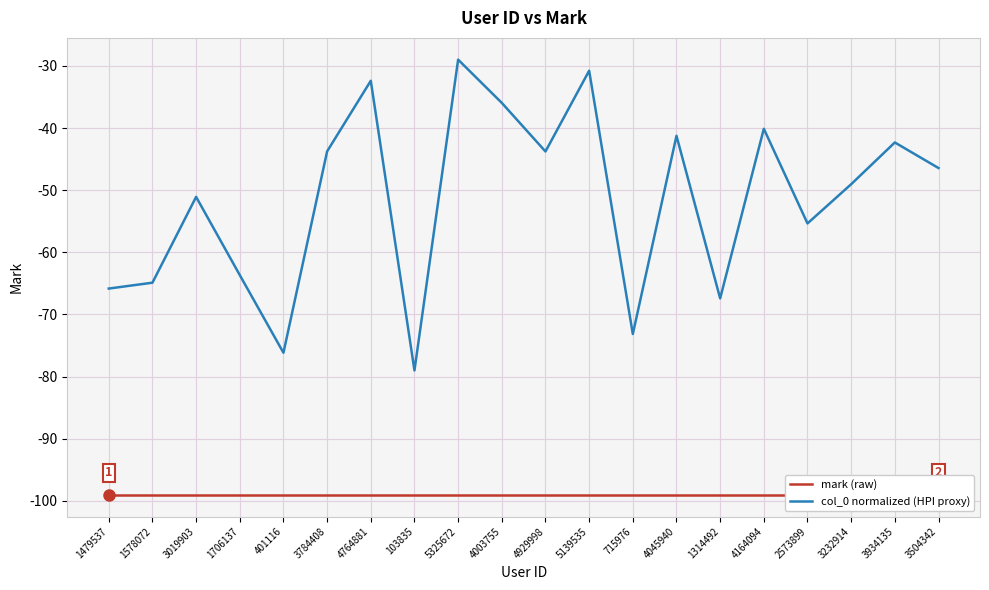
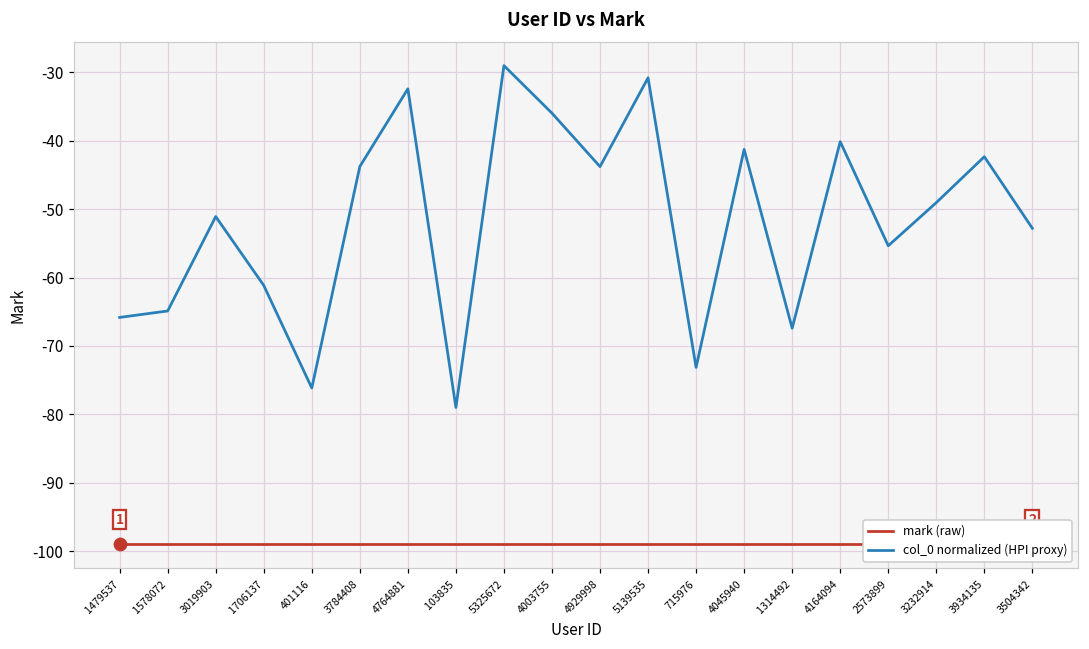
  {
    "col_0 normalized (HPI proxy)": {
      "1479537": -66,
      "1578072": -65,
      "3019903": -51,
-     "1706137": -64,
+     "1706137": -61,
      "401116": -76,
      "3784408": -44,
      "4764881": -32,
      "103835": -79,
      "5325672": -29,
      "4003755": -36,
      "4929998": -44,
      "5139535": -31,
      "715976": -73,
      "4045940": -41,
      "1314492": -67,
      "4164094": -40,
      "2573899": -55,
      "3232914": -49,
      "3934135": -42,
-     "3504342": -46
+     "3504342": -53
    }
  }
